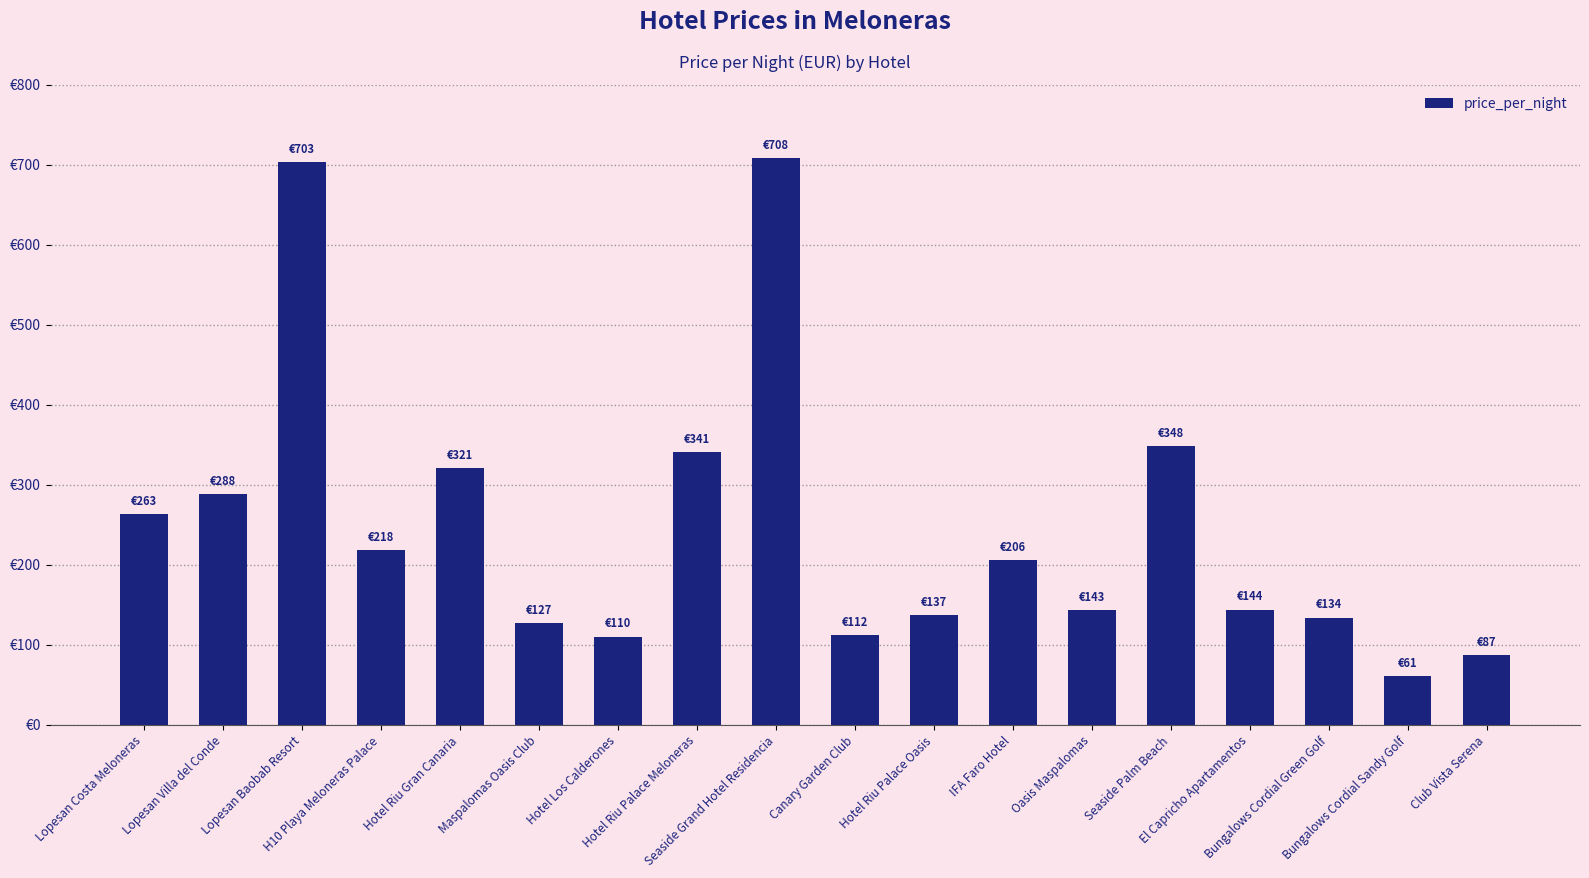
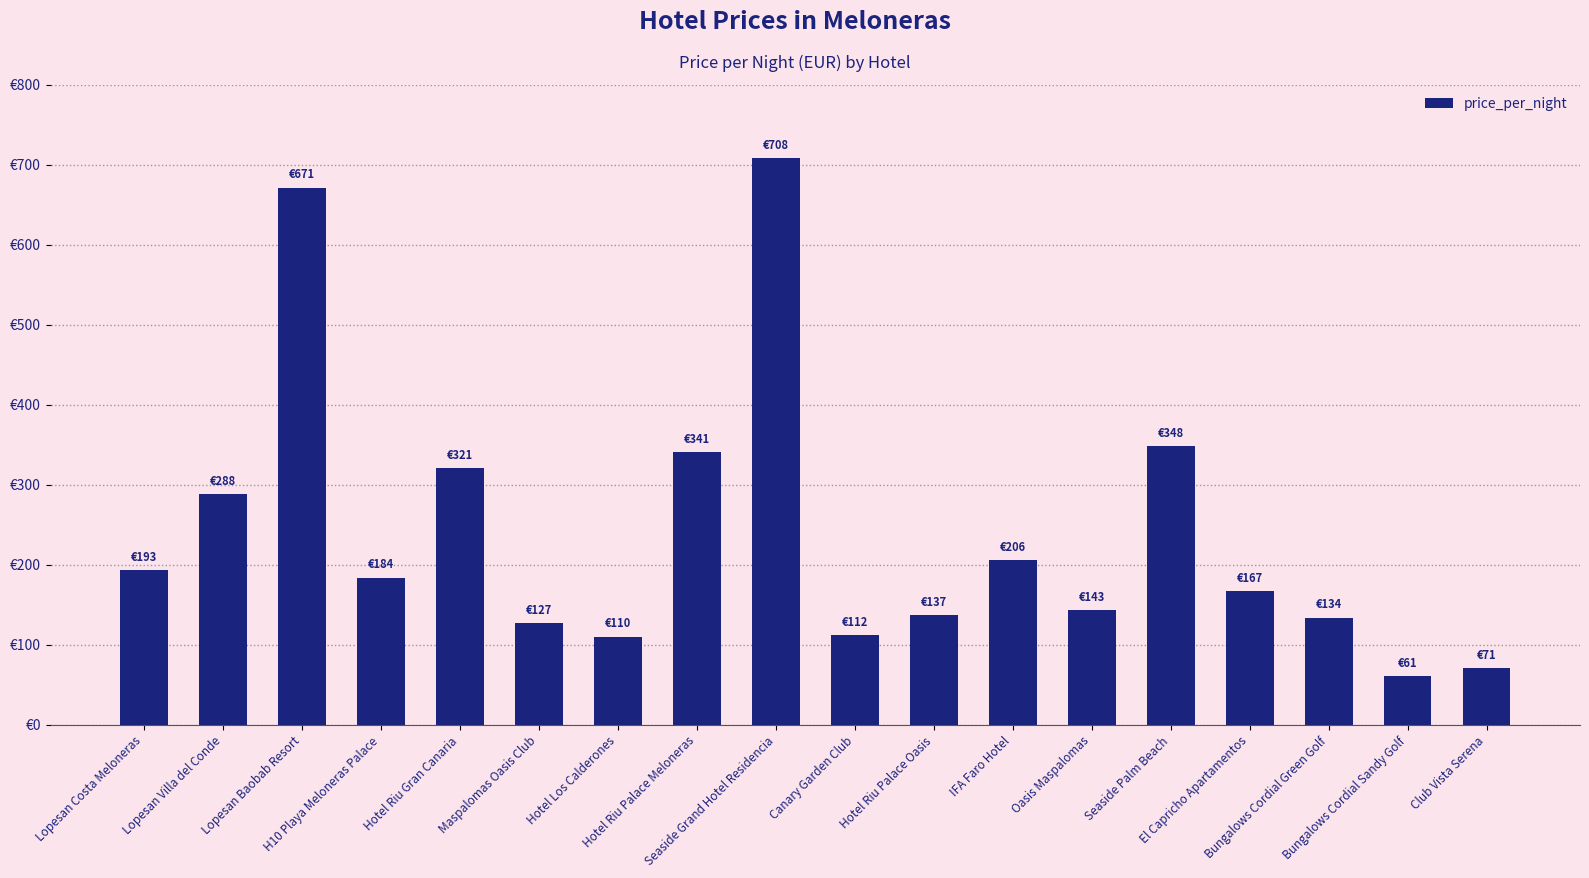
  {
-   "Lopesan Costa Meloneras": "€263",
+   "Lopesan Costa Meloneras": "€193",
    "Lopesan Villa del Conde": "€288",
-   "Lopesan Baobab Resort": "€703",
-   "H10 Playa Meloneras Palace": "€218",
+   "Lopesan Baobab Resort": "€671",
+   "H10 Playa Meloneras Palace": "€184",
    "Hotel Riu Gran Canaria": "€321",
    "Maspalomas Oasis Club": "€127",
    "Hotel Los Calderones": "€110",
    "Hotel Riu Palace Meloneras": "€341",
    "Seaside Grand Hotel Residencia": "€708",
    "Canary Garden Club": "€112",
    "Hotel Riu Palace Oasis": "€137",
    "IFA Faro Hotel": "€206",
    "Oasis Maspalomas": "€143",
    "Seaside Palm Beach": "€348",
-   "El Capricho Apartamentos": "€144",
+   "El Capricho Apartamentos": "€167",
    "Bungalows Cordial Green Golf": "€134",
    "Bungalows Cordial Sandy Golf": "€61",
-   "Club Vista Serena": "€87"
+   "Club Vista Serena": "€71"
  }
